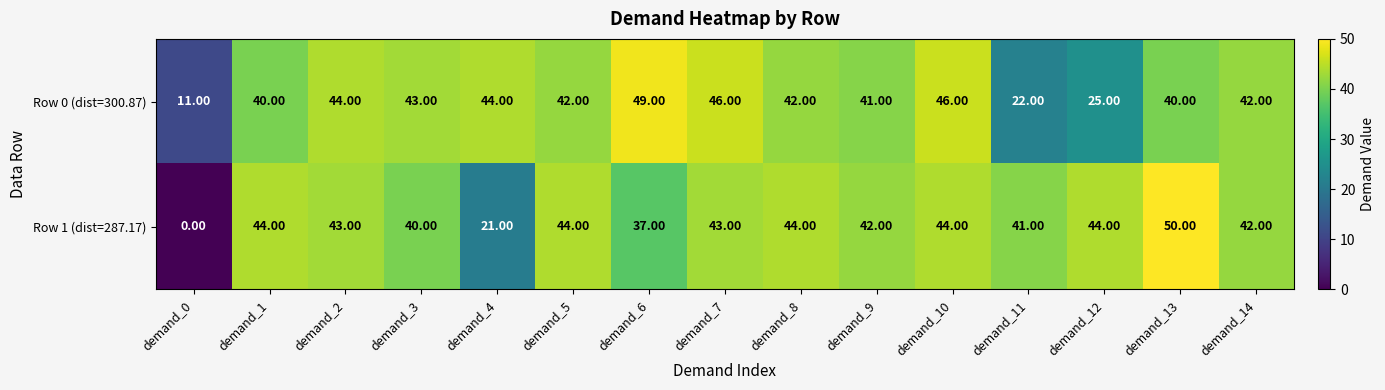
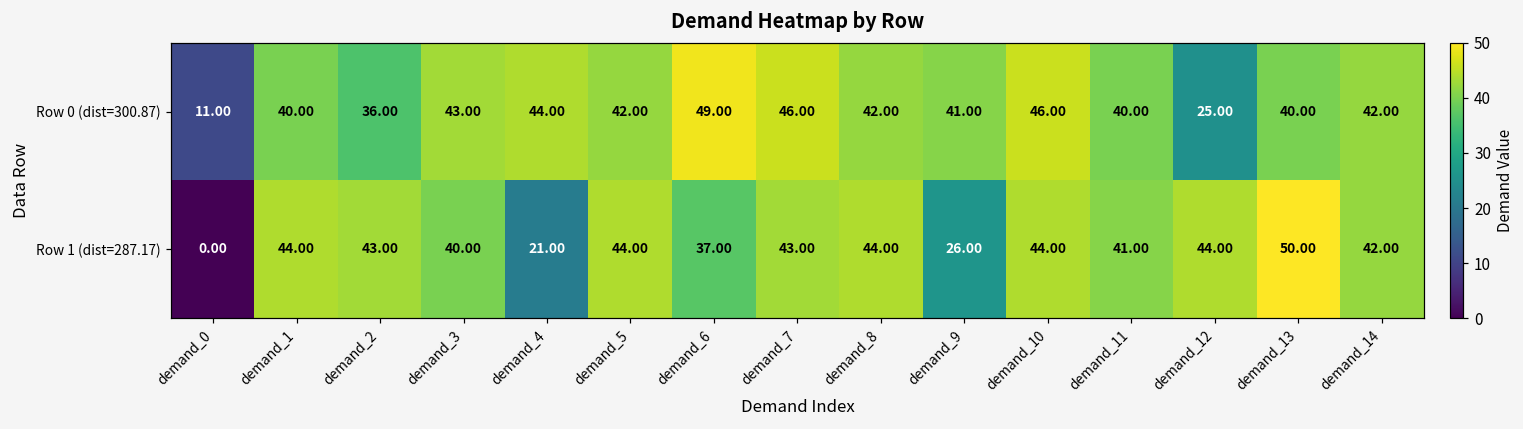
  {
    "Row 0 (dist=300.87)": {
      "demand_0": 11.00,
      "demand_1": 40.00,
-     "demand_2": 44.00,
+     "demand_2": 36.00,
      "demand_3": 43.00,
      "demand_4": 44.00,
      "demand_5": 42.00,
      "demand_6": 49.00,
      "demand_7": 46.00,
      "demand_8": 42.00,
      "demand_9": 41.00,
      "demand_10": 46.00,
-     "demand_11": 22.00,
+     "demand_11": 40.00,
      "demand_12": 25.00,
      "demand_13": 40.00,
      "demand_14": 42.00
    },
    "Row 1 (dist=287.17)": {
      "demand_0": 0.00,
      "demand_1": 44.00,
      "demand_2": 43.00,
      "demand_3": 40.00,
      "demand_4": 21.00,
      "demand_5": 44.00,
      "demand_6": 37.00,
      "demand_7": 43.00,
      "demand_8": 44.00,
-     "demand_9": 42.00,
+     "demand_9": 26.00,
      "demand_10": 44.00,
      "demand_11": 41.00,
      "demand_12": 44.00,
      "demand_13": 50.00,
      "demand_14": 42.00
    }
  }
